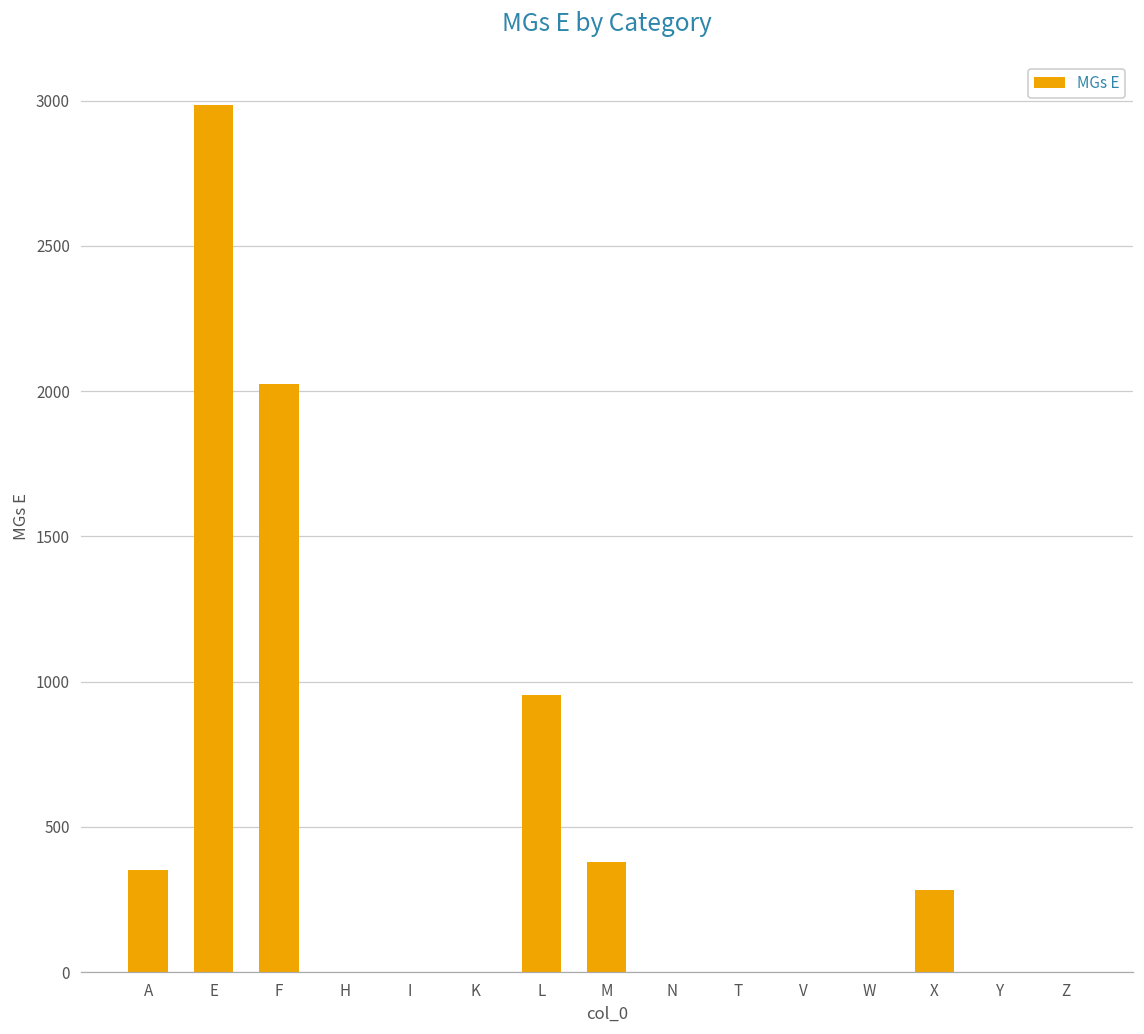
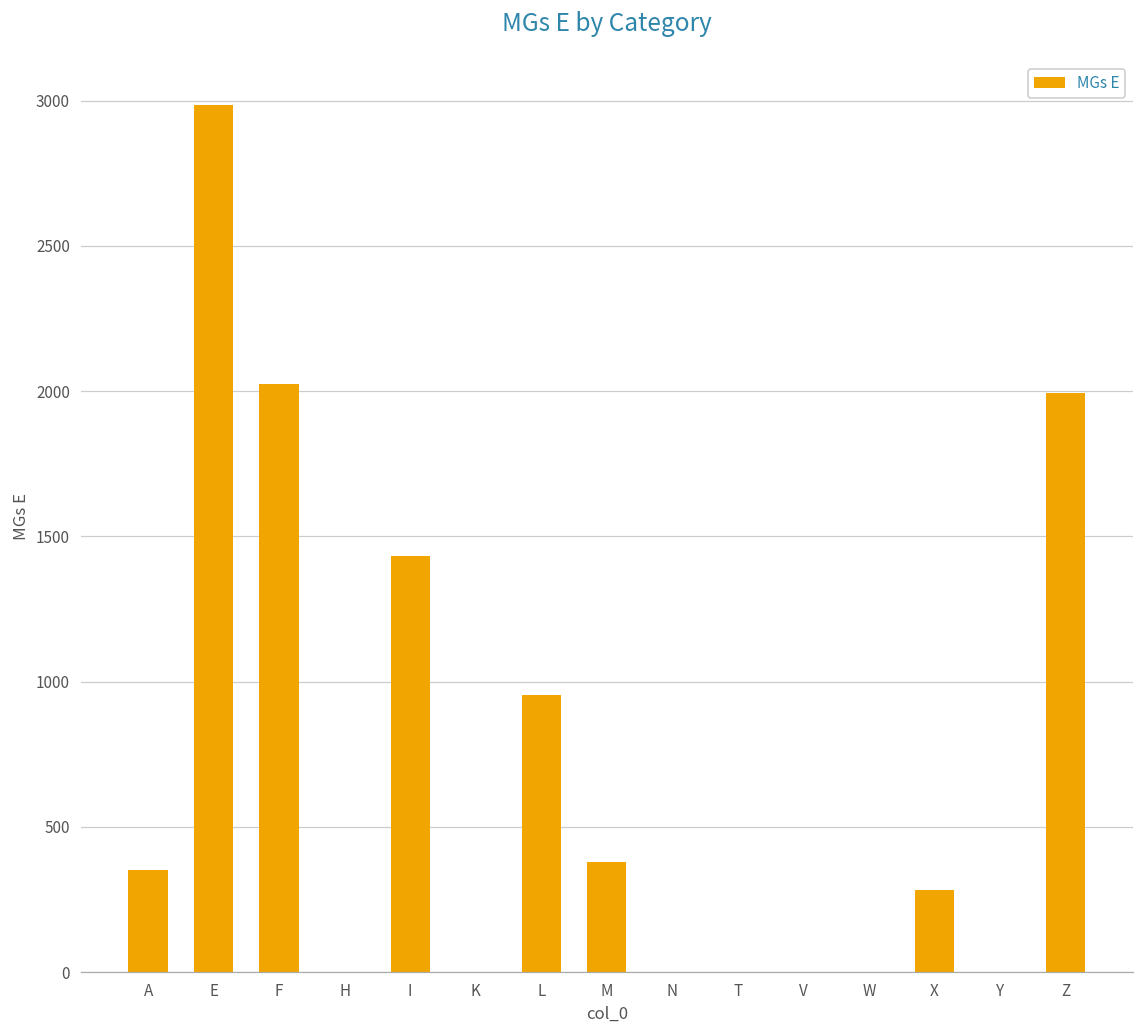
  {
    "A": 350,
    "E": 2990,
    "F": 2020,
    "H": 0,
-   "I": 0,
+   "I": 1430,
    "K": 0,
    "L": 950,
    "M": 380,
    "N": 0,
    "T": 0,
    "V": 0,
    "W": 0,
    "X": 280,
    "Y": 0,
-   "Z": 0
+   "Z": 2000
  }
